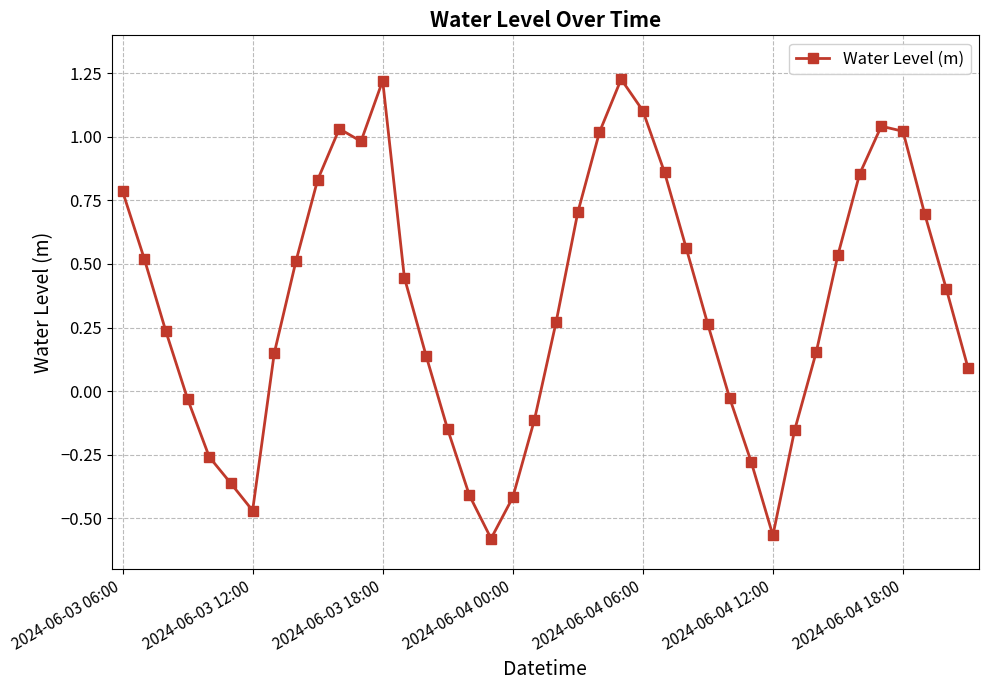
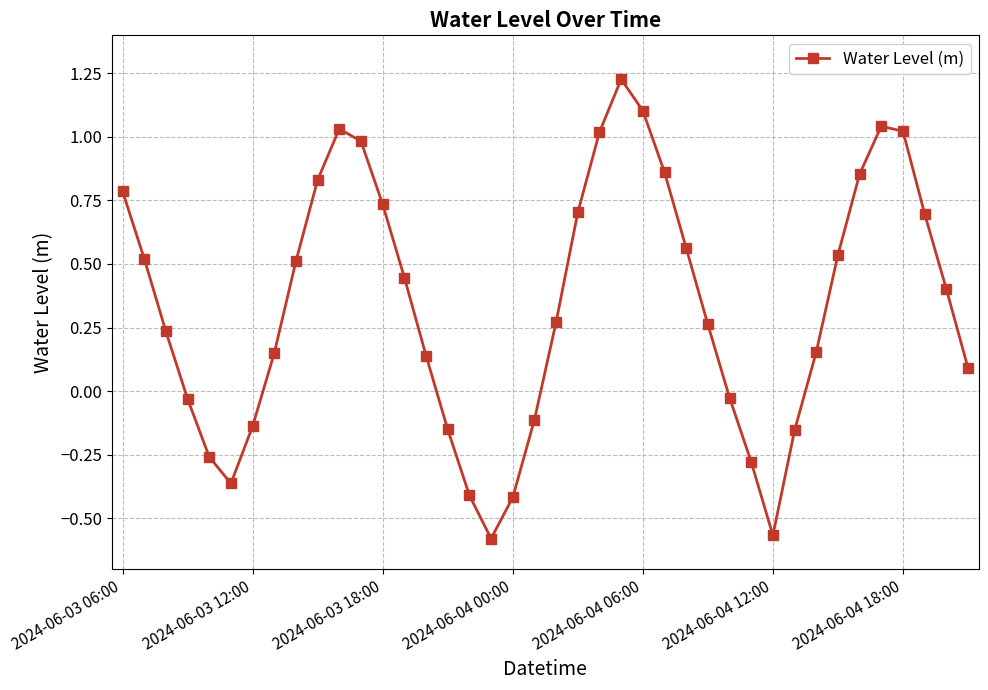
  {
    "2024-06-03 06:00": 0.79,
-   "2024-06-03 12:00": -0.47,
-   "2024-06-03 18:00": 1.22,
+   "2024-06-03 12:00": -0.14,
+   "2024-06-03 18:00": 0.74,
    "2024-06-04 00:00": -0.42,
    "2024-06-04 06:00": 1.10,
    "2024-06-04 12:00": -0.57,
    "2024-06-04 18:00": 1.02
  }
